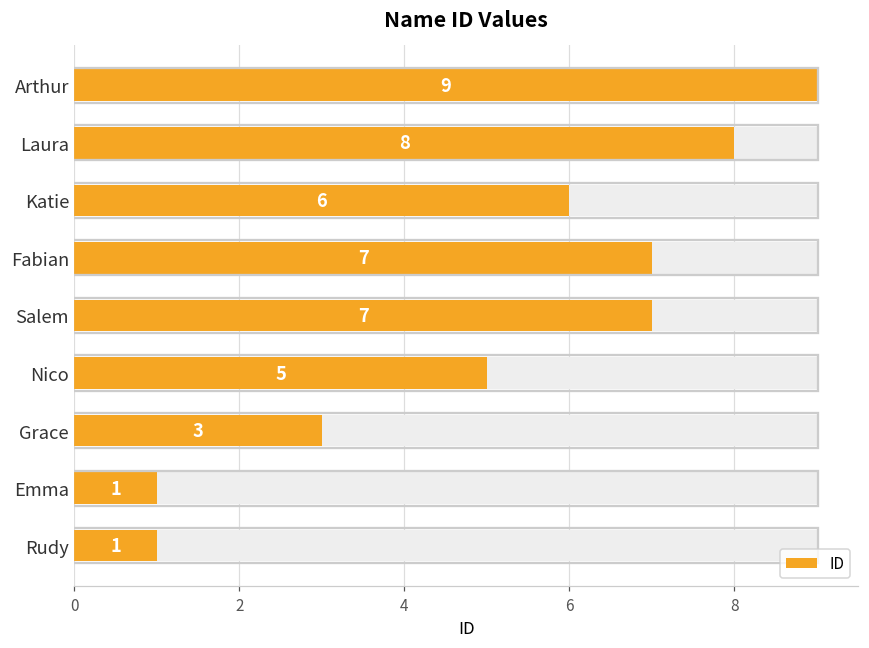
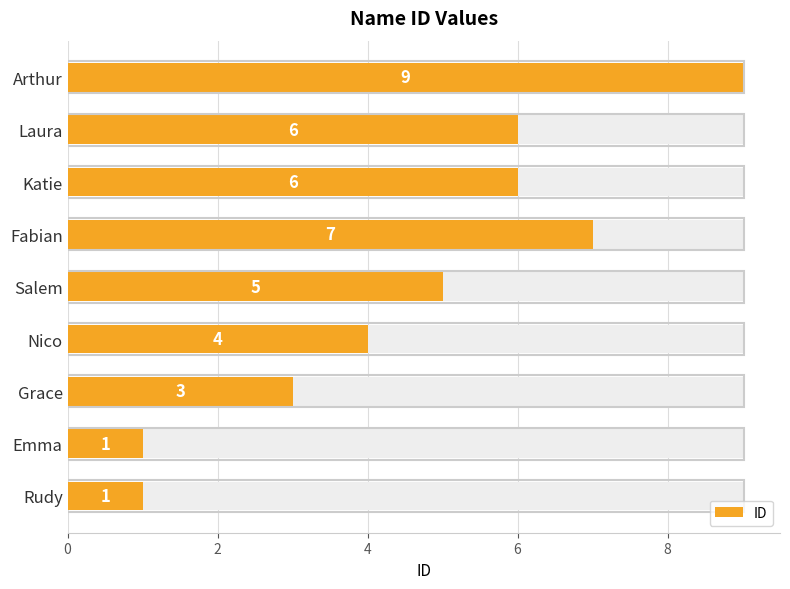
  {
    "ID": {
      "Arthur": 9,
-     "Laura": 8,
-     "Salem": 7,
-     "Nico": 5
+     "Laura": 6,
+     "Salem": 5,
+     "Nico": 4
    }
  }
